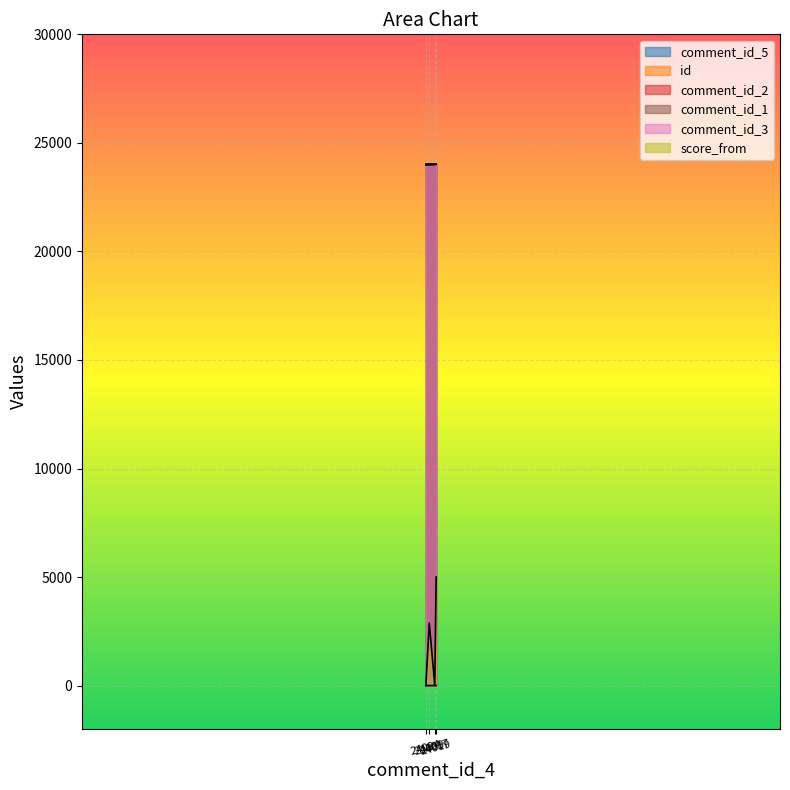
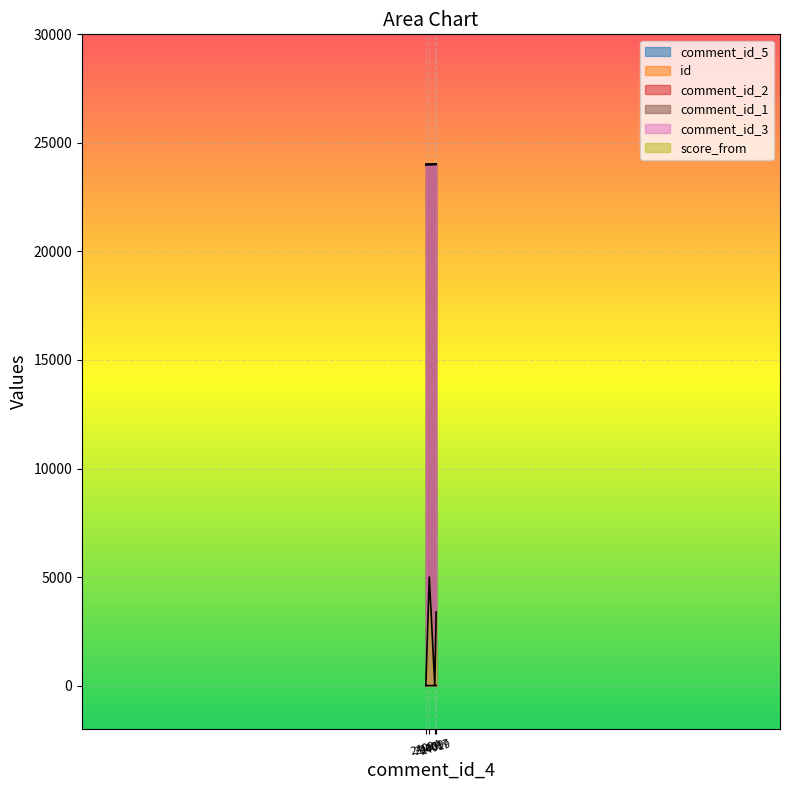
  {
    "id": {
      "24009": 0
    },
    "score_from": {
-     "24009": 2900,
-     "24019": 5000
+     "24009": 5000,
+     "24019": 3400
    }
  }
